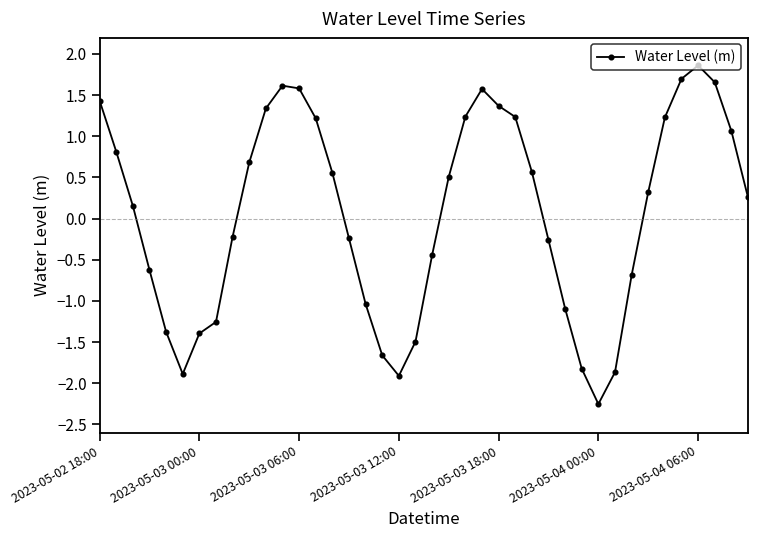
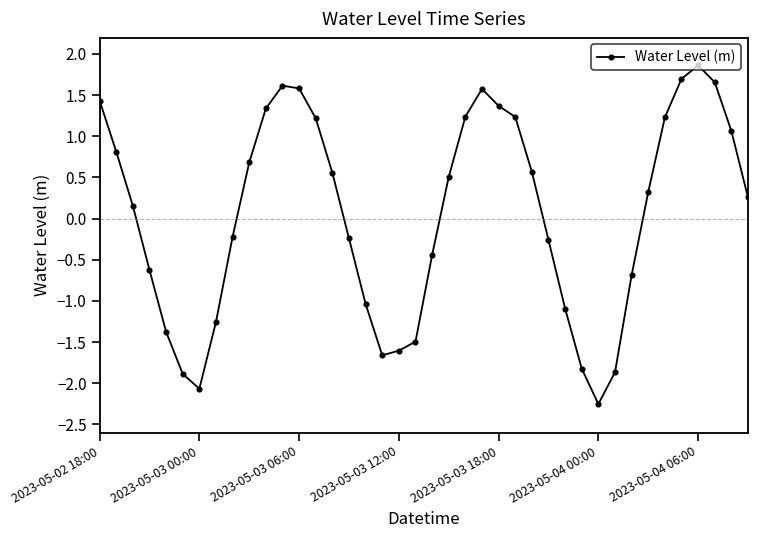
  {
    "2023-05-02 18:00": 1.4,
-   "2023-05-03 00:00": -1.4,
+   "2023-05-03 00:00": -2.1,
    "2023-05-03 06:00": 1.6,
-   "2023-05-03 12:00": -1.9,
+   "2023-05-03 12:00": -1.6,
    "2023-05-03 18:00": 1.4,
    "2023-05-04 00:00": -2.3
  }
